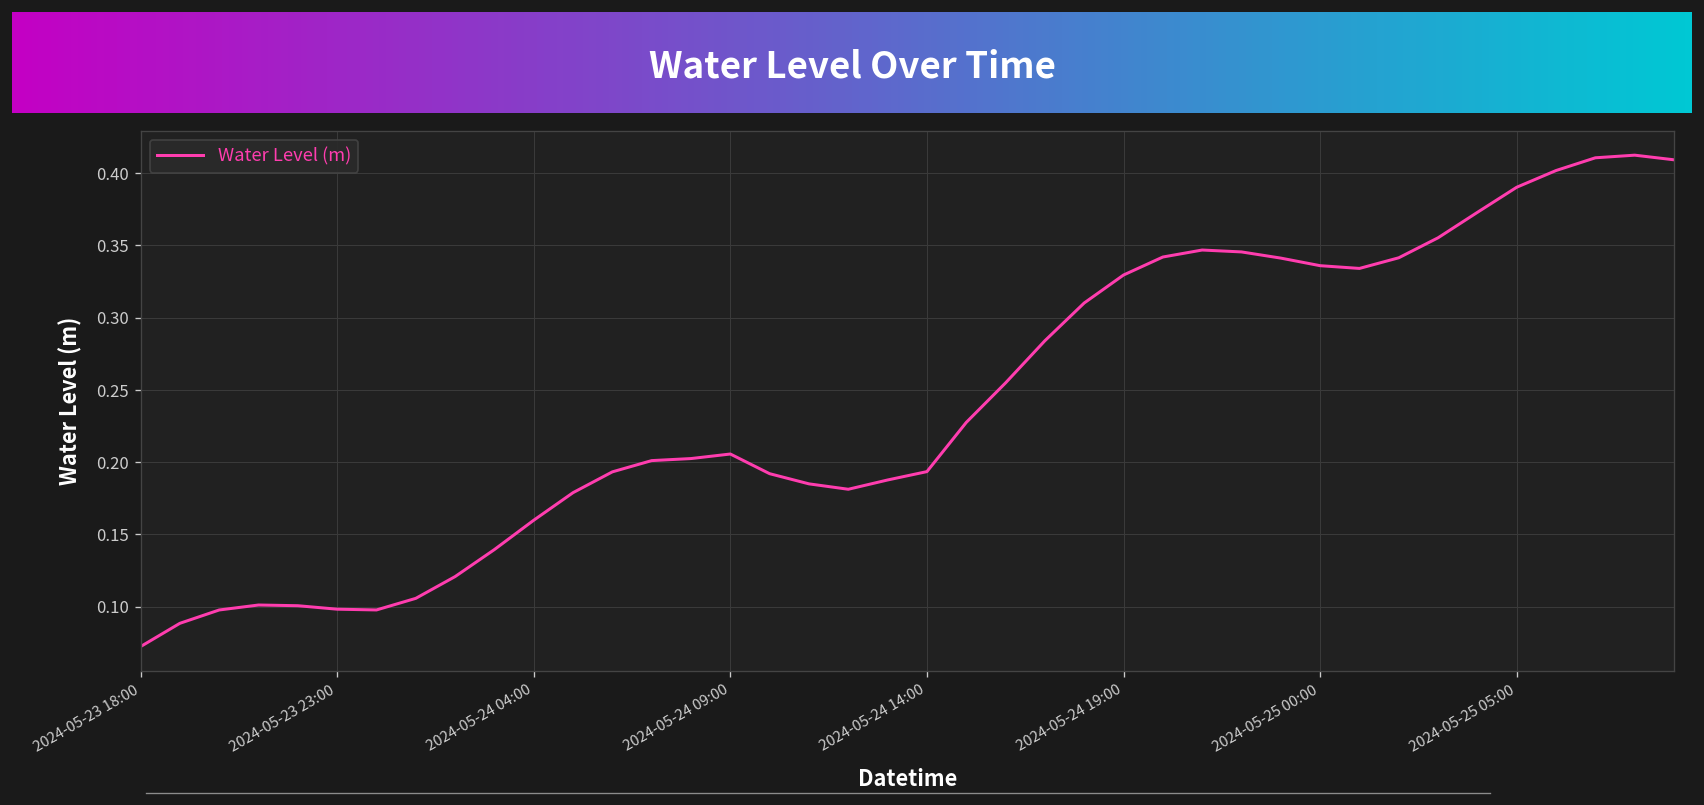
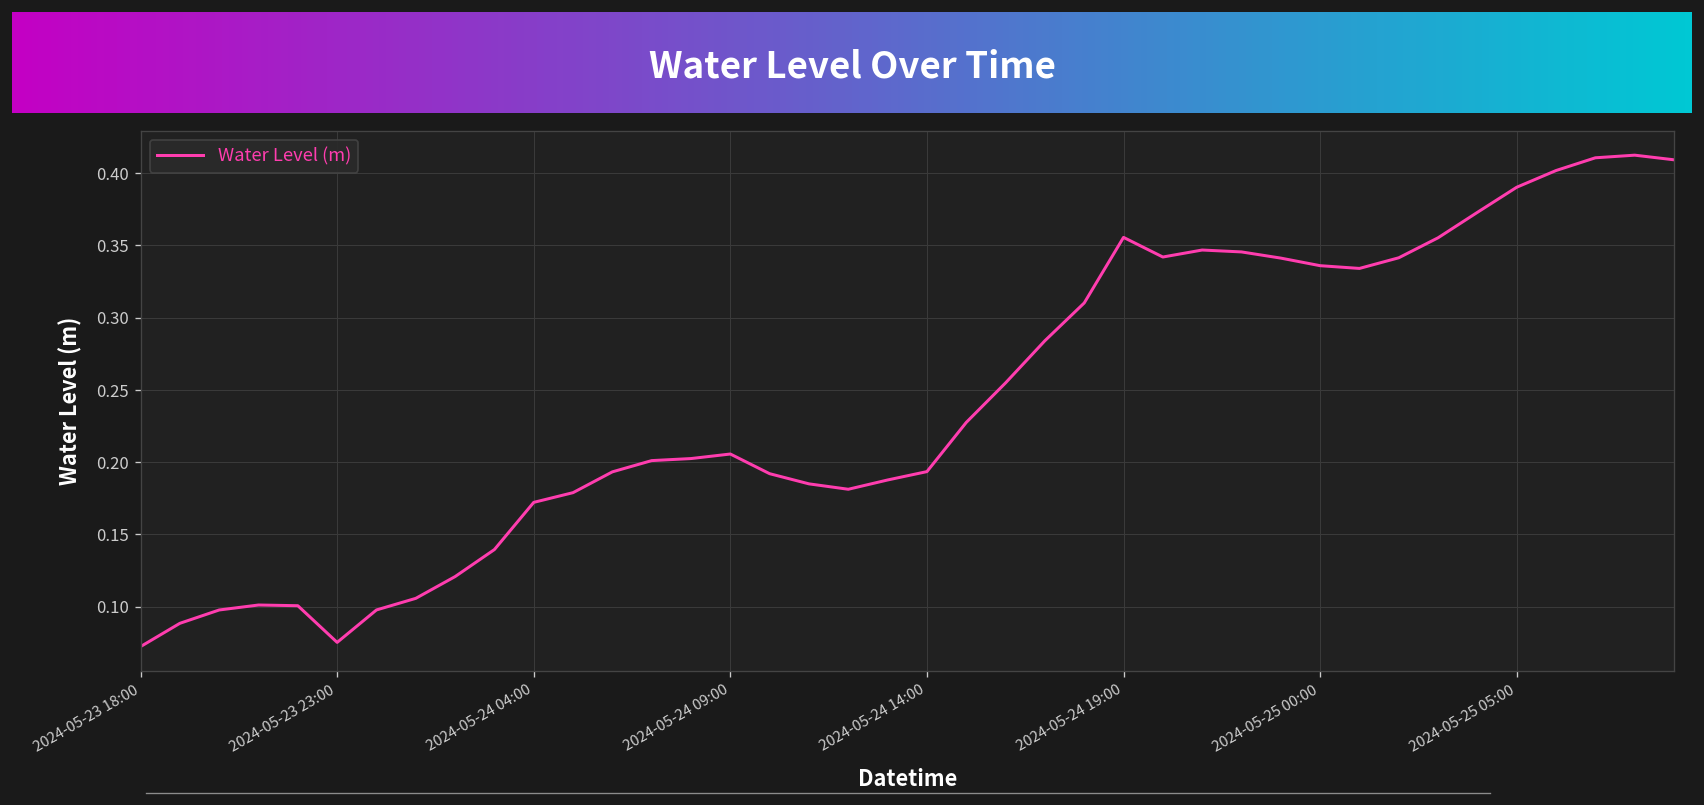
  {
    "2024-05-23 18:00": 0.072,
-   "2024-05-23 23:00": 0.098,
-   "2024-05-24 04:00": 0.160,
+   "2024-05-23 23:00": 0.075,
+   "2024-05-24 04:00": 0.172,
    "2024-05-24 09:00": 0.206,
    "2024-05-24 14:00": 0.193,
-   "2024-05-24 19:00": 0.329,
+   "2024-05-24 19:00": 0.355,
    "2024-05-25 00:00": 0.336,
    "2024-05-25 05:00": 0.390
  }
